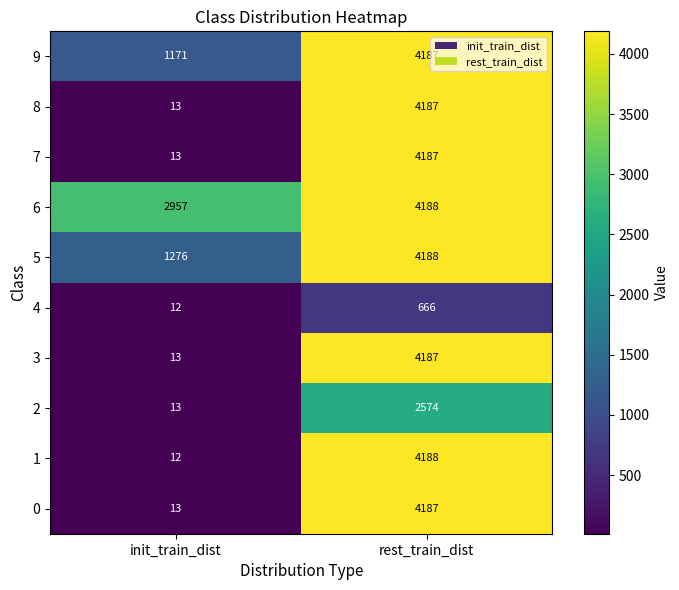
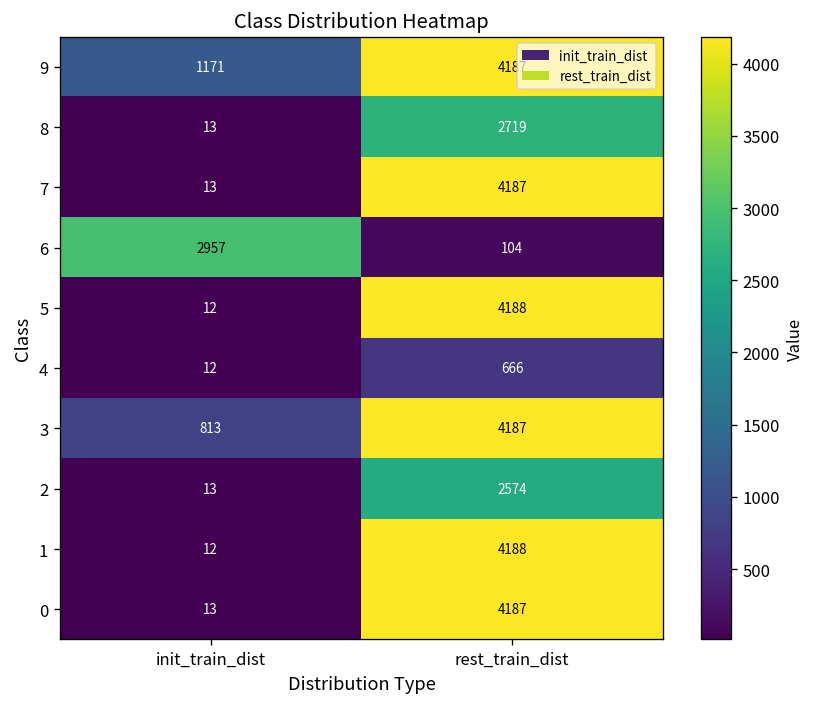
  {
    "9": {
      "init_train_dist": 1171
    },
    "8": {
      "init_train_dist": 13,
-     "rest_train_dist": 4187
+     "rest_train_dist": 2719
    },
    "7": {
      "init_train_dist": 13,
      "rest_train_dist": 4187
    },
    "6": {
      "init_train_dist": 2957,
-     "rest_train_dist": 4188
+     "rest_train_dist": 104
    },
    "5": {
-     "init_train_dist": 1276,
+     "init_train_dist": 12,
      "rest_train_dist": 4188
    },
    "4": {
      "init_train_dist": 12,
      "rest_train_dist": 666
    },
    "3": {
-     "init_train_dist": 13,
+     "init_train_dist": 813,
      "rest_train_dist": 4187
    },
    "2": {
      "init_train_dist": 13,
      "rest_train_dist": 2574
    },
    "1": {
      "init_train_dist": 12,
      "rest_train_dist": 4188
    },
    "0": {
      "init_train_dist": 13,
      "rest_train_dist": 4187
    }
  }
